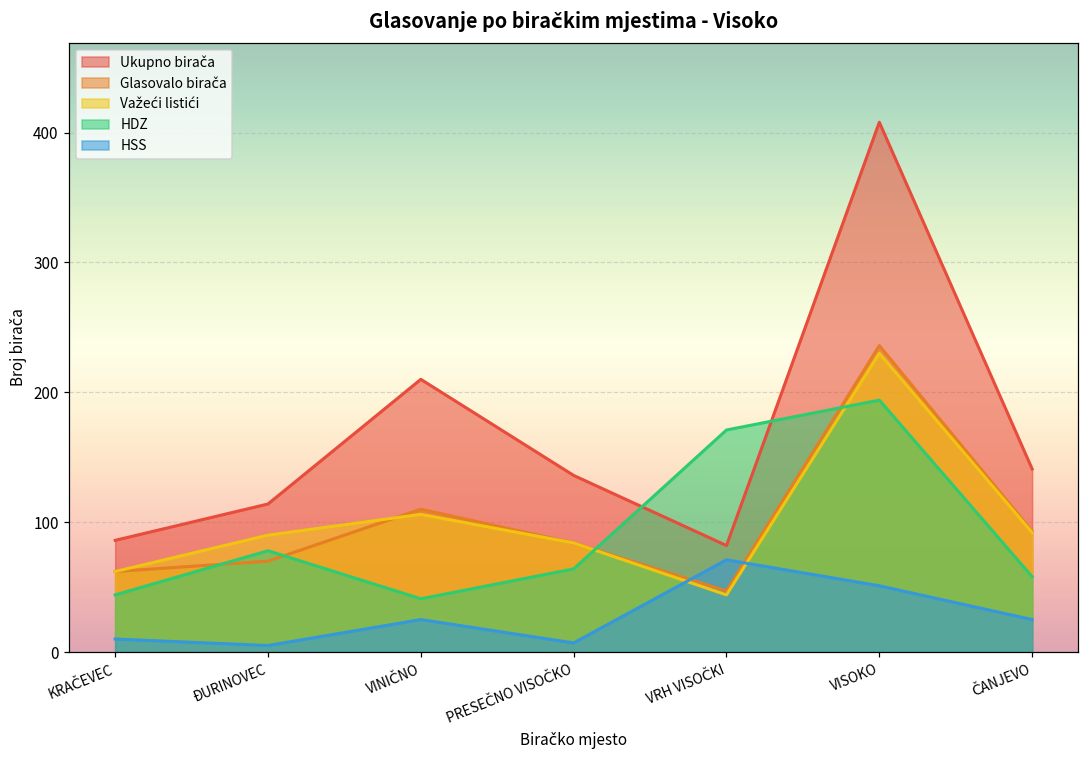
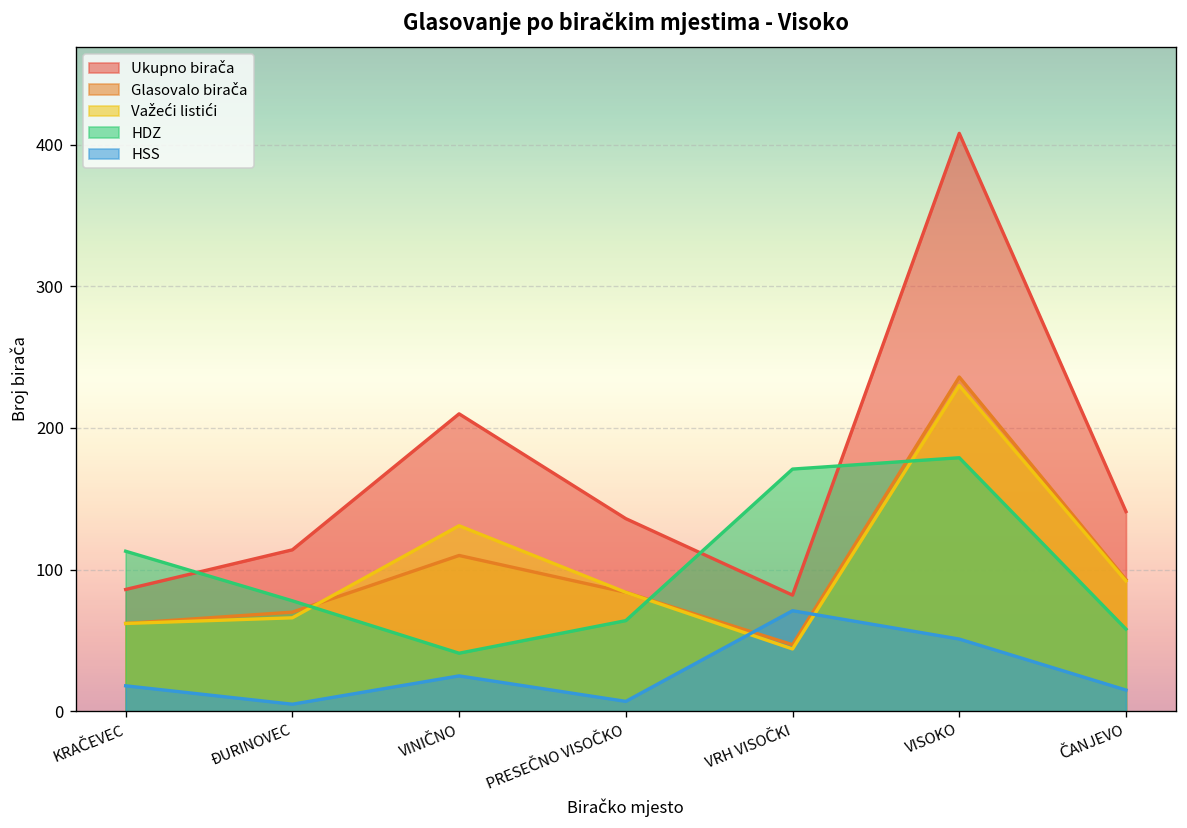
  {
    "Važeći listići": {
-     "ĐURINOVEC": 90,
-     "VINIČNO": 106,
+     "ĐURINOVEC": 66,
+     "VINIČNO": 131,
      "VRH VISOČKI": 44,
      "VISOKO": 230
    },
    "HDZ": {
-     "KRAČEVEC": 44,
+     "KRAČEVEC": 113,
      "ĐURINOVEC": 78,
      "VINIČNO": 41,
      "PRESEČNO VISOČKO": 64,
      "VRH VISOČKI": 171,
-     "VISOKO": 194,
+     "VISOKO": 179,
      "ČANJEVO": 58
    },
    "HSS": {
-     "KRAČEVEC": 10,
+     "KRAČEVEC": 18,
      "ĐURINOVEC": 5,
      "VINIČNO": 25,
      "PRESEČNO VISOČKO": 7,
      "VRH VISOČKI": 71,
      "VISOKO": 51,
-     "ČANJEVO": 25
+     "ČANJEVO": 15
    }
  }
